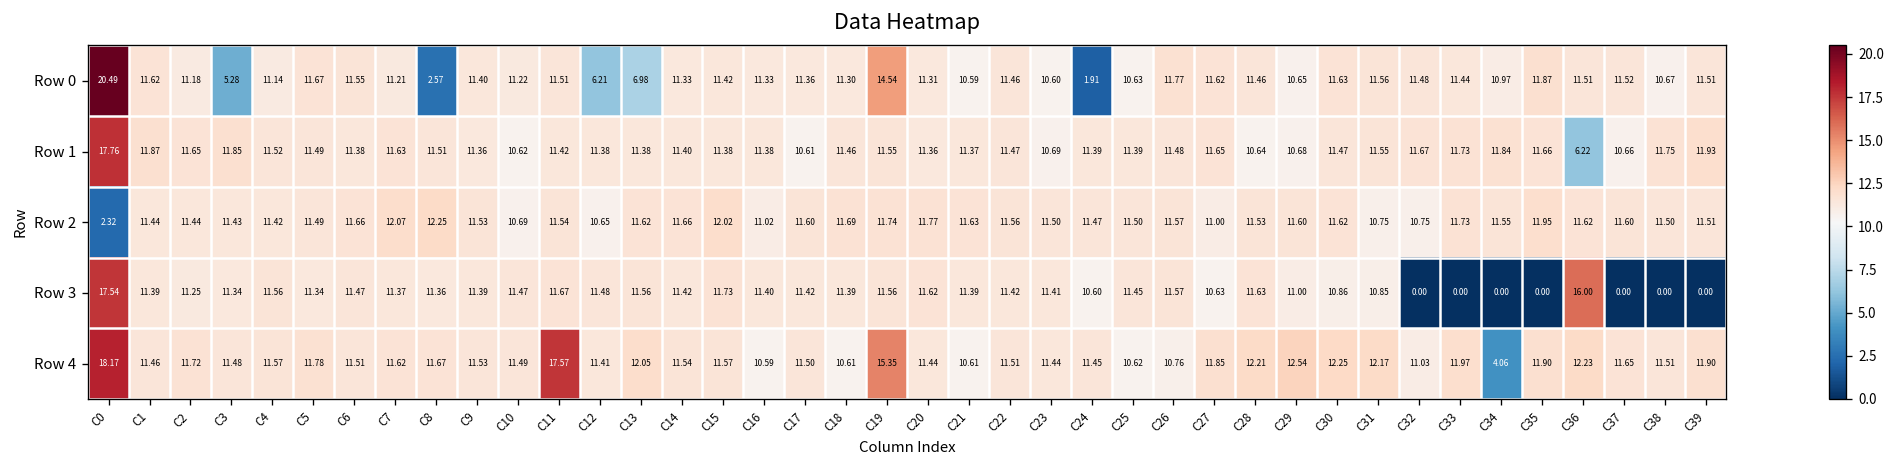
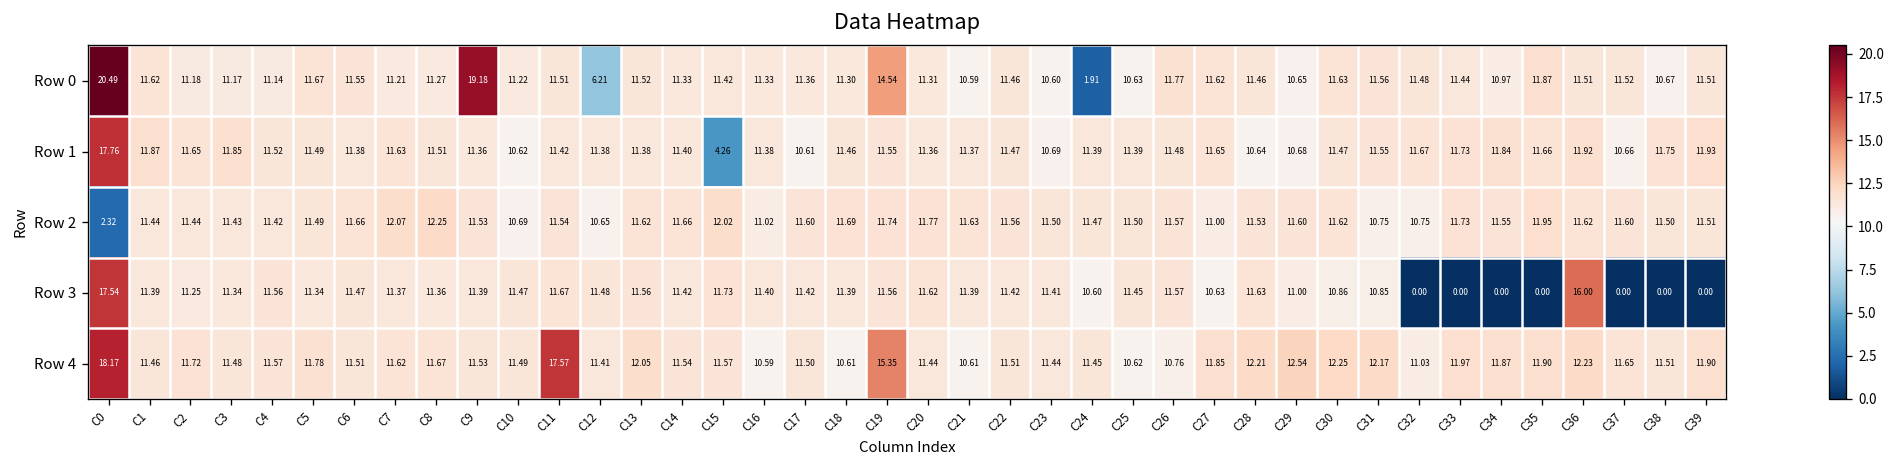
  {
    "Row 0": {
      "C0": 20.49,
      "C1": 11.62,
      "C2": 11.18,
-     "C3": 5.28,
+     "C3": 11.17,
      "C4": 11.14,
      "C5": 11.67,
      "C6": 11.55,
      "C7": 11.21,
-     "C8": 2.57,
-     "C9": 11.40,
+     "C8": 11.27,
+     "C9": 19.18,
      "C10": 11.22,
      "C11": 11.51,
      "C12": 6.21,
-     "C13": 6.98,
+     "C13": 11.52,
      "C14": 11.33,
      "C15": 11.42,
      "C16": 11.33,
      "C17": 11.36,
      "C18": 11.30,
      "C19": 14.54,
      "C20": 11.31,
      "C21": 10.59,
      "C22": 11.46,
      "C23": 10.60,
      "C24": 1.91,
      "C25": 10.63,
      "C26": 11.77,
      "C27": 11.62,
      "C28": 11.46,
      "C29": 10.65,
      "C30": 11.63,
      "C31": 11.56,
      "C32": 11.48,
      "C33": 11.44,
      "C34": 10.97,
      "C35": 11.87,
      "C36": 11.51,
      "C37": 11.52,
      "C38": 10.67,
      "C39": 11.51
    },
    "Row 1": {
      "C0": 17.76,
      "C1": 11.87,
      "C2": 11.65,
      "C3": 11.85,
      "C4": 11.52,
      "C5": 11.49,
      "C6": 11.38,
      "C7": 11.63,
      "C8": 11.51,
      "C9": 11.36,
      "C10": 10.62,
      "C11": 11.42,
      "C12": 11.38,
      "C13": 11.38,
      "C14": 11.40,
-     "C15": 11.38,
+     "C15": 4.26,
      "C16": 11.38,
      "C17": 10.61,
      "C18": 11.46,
      "C19": 11.55,
      "C20": 11.36,
      "C21": 11.37,
      "C22": 11.47,
      "C23": 10.69,
      "C24": 11.39,
      "C25": 11.39,
      "C26": 11.48,
      "C27": 11.65,
      "C28": 10.64,
      "C29": 10.68,
      "C30": 11.47,
      "C31": 11.55,
      "C32": 11.67,
      "C33": 11.73,
      "C34": 11.84,
      "C35": 11.66,
-     "C36": 6.22,
+     "C36": 11.92,
      "C37": 10.66,
      "C38": 11.75,
      "C39": 11.93
    },
    "Row 2": {
      "C0": 2.32,
      "C1": 11.44,
      "C2": 11.44,
      "C3": 11.43,
      "C4": 11.42,
      "C5": 11.49,
      "C6": 11.66,
      "C7": 12.07,
      "C8": 12.25,
      "C9": 11.53,
      "C10": 10.69,
      "C11": 11.54,
      "C12": 10.65,
      "C13": 11.62,
      "C14": 11.66,
      "C15": 12.02,
      "C16": 11.02,
      "C17": 11.60,
      "C18": 11.69,
      "C19": 11.74,
      "C20": 11.77,
      "C21": 11.63,
      "C22": 11.56,
      "C23": 11.50,
      "C24": 11.47,
      "C25": 11.50,
      "C26": 11.57,
      "C27": 11.00,
      "C28": 11.53,
      "C29": 11.60,
      "C30": 11.62,
      "C31": 10.75,
      "C32": 10.75,
      "C33": 11.73,
      "C34": 11.55,
      "C35": 11.95,
      "C36": 11.62,
      "C37": 11.60,
      "C38": 11.50,
      "C39": 11.51
    },
    "Row 3": {
      "C0": 17.54,
      "C1": 11.39,
      "C2": 11.25,
      "C3": 11.34,
      "C4": 11.56,
      "C5": 11.34,
      "C6": 11.47,
      "C7": 11.37,
      "C8": 11.36,
      "C9": 11.39,
      "C10": 11.47,
      "C11": 11.67,
      "C12": 11.48,
      "C13": 11.56,
      "C14": 11.42,
      "C15": 11.73,
      "C16": 11.40,
      "C17": 11.42,
      "C18": 11.39,
      "C19": 11.56,
      "C20": 11.62,
      "C21": 11.39,
      "C22": 11.42,
      "C23": 11.41,
      "C24": 10.60,
      "C25": 11.45,
      "C26": 11.57,
      "C27": 10.63,
      "C28": 11.63,
      "C29": 11.00,
      "C30": 10.86,
      "C31": 10.85,
      "C32": 0.00,
      "C33": 0.00,
      "C34": 0.00,
      "C35": 0.00,
      "C36": 16.00,
      "C37": 0.00,
      "C38": 0.00,
      "C39": 0.00
    },
    "Row 4": {
      "C0": 18.17,
      "C1": 11.46,
      "C2": 11.72,
      "C3": 11.48,
      "C4": 11.57,
      "C5": 11.78,
      "C6": 11.51,
      "C7": 11.62,
      "C8": 11.67,
      "C9": 11.53,
      "C10": 11.49,
      "C11": 17.57,
      "C12": 11.41,
      "C13": 12.05,
      "C14": 11.54,
      "C15": 11.57,
      "C16": 10.59,
      "C17": 11.50,
      "C18": 10.61,
      "C19": 15.35,
      "C20": 11.44,
      "C21": 10.61,
      "C22": 11.51,
      "C23": 11.44,
      "C24": 11.45,
      "C25": 10.62,
      "C26": 10.76,
      "C27": 11.85,
      "C28": 12.21,
      "C29": 12.54,
      "C30": 12.25,
      "C31": 12.17,
      "C32": 11.03,
      "C33": 11.97,
-     "C34": 4.06,
+     "C34": 11.87,
      "C35": 11.90,
      "C36": 12.23,
      "C37": 11.65,
      "C38": 11.51,
      "C39": 11.90
    }
  }
